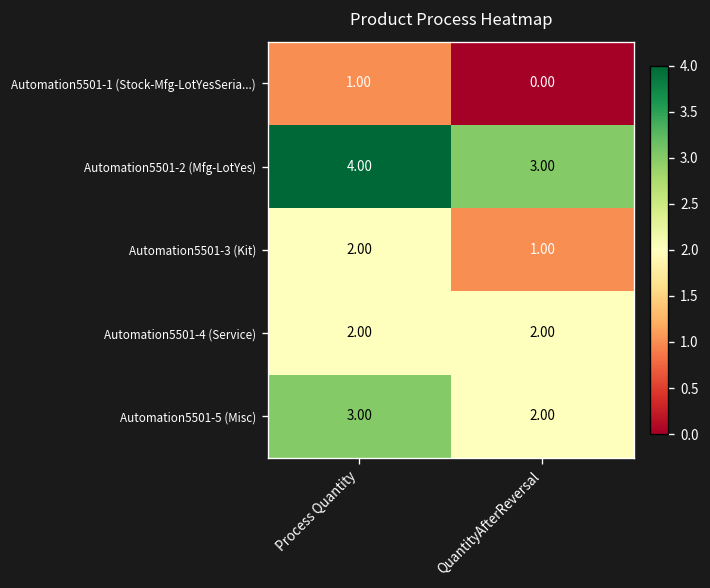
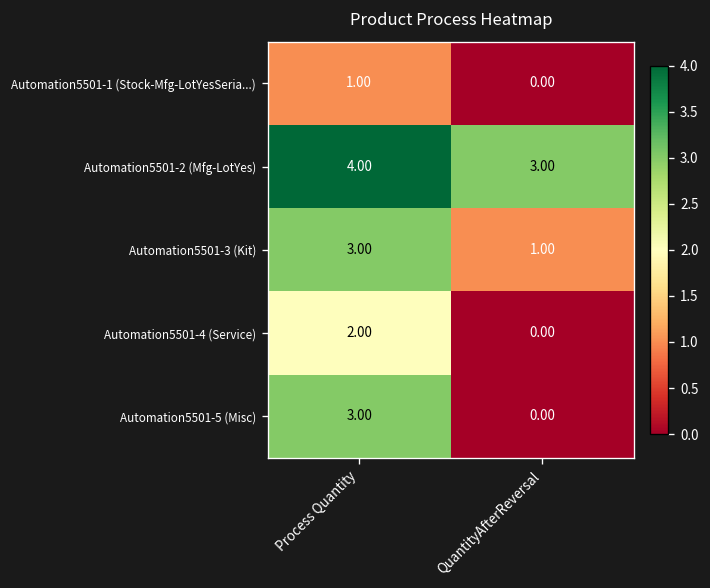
  {
    "Automation5501-1 (Stock-Mfg-LotYesSeria...)": {
      "Process Quantity": 1.00,
      "QuantityAfterReversal": 0.00
    },
    "Automation5501-2 (Mfg-LotYes)": {
      "Process Quantity": 4.00,
      "QuantityAfterReversal": 3.00
    },
    "Automation5501-3 (Kit)": {
-     "Process Quantity": 2.00,
+     "Process Quantity": 3.00,
      "QuantityAfterReversal": 1.00
    },
    "Automation5501-4 (Service)": {
      "Process Quantity": 2.00,
-     "QuantityAfterReversal": 2.00
+     "QuantityAfterReversal": 0.00
    },
    "Automation5501-5 (Misc)": {
      "Process Quantity": 3.00,
-     "QuantityAfterReversal": 2.00
+     "QuantityAfterReversal": 0.00
    }
  }
